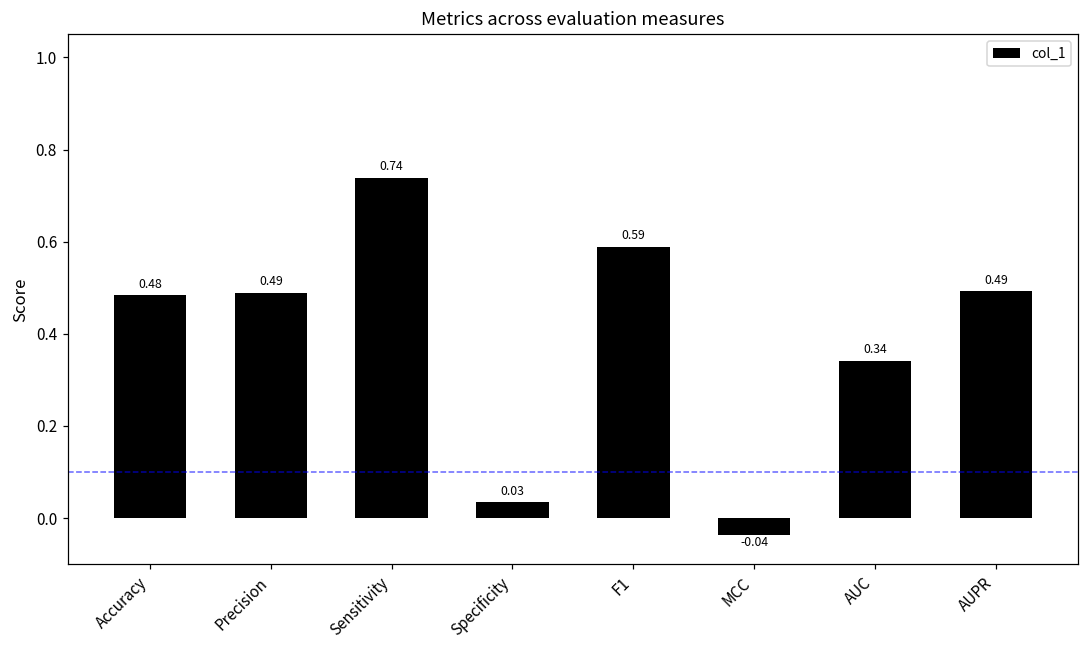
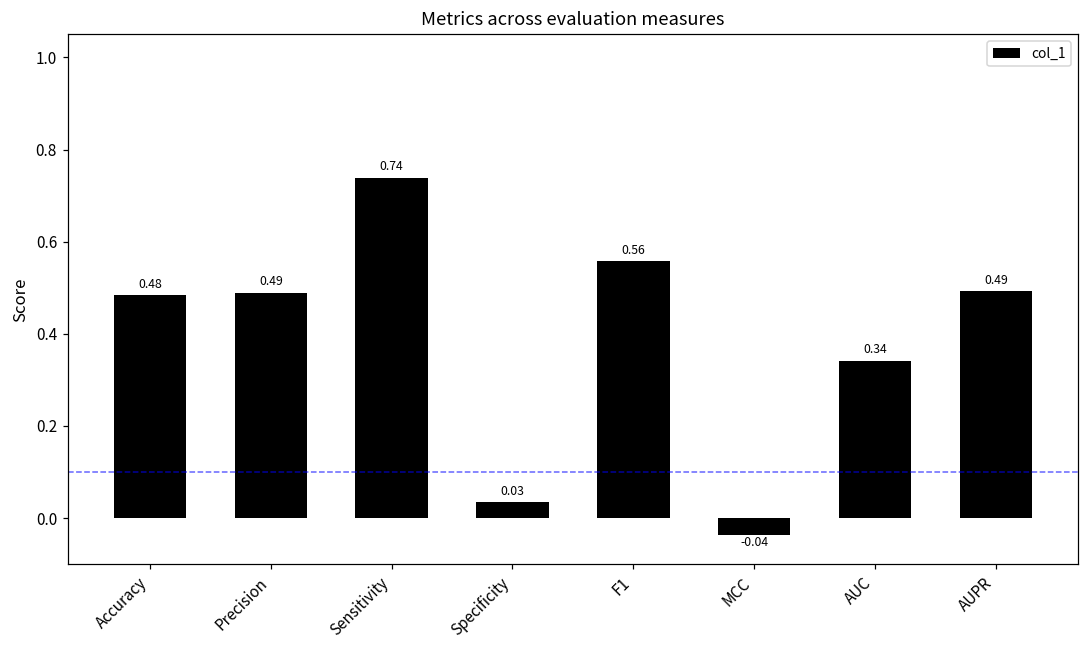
  {
    "Accuracy": 0.48,
    "Precision": 0.49,
    "Sensitivity": 0.74,
    "Specificity": 0.03,
-   "F1": 0.59,
+   "F1": 0.56,
    "MCC": -0.04,
    "AUC": 0.34,
    "AUPR": 0.49
  }
